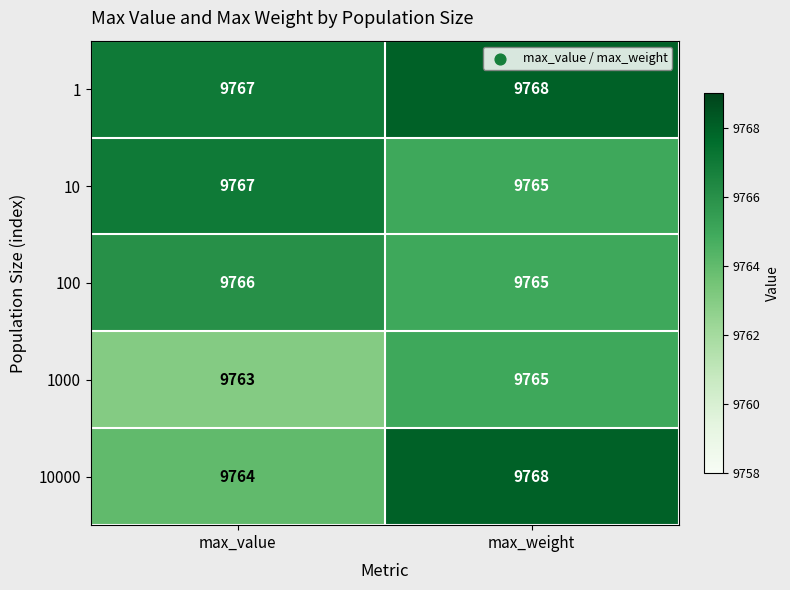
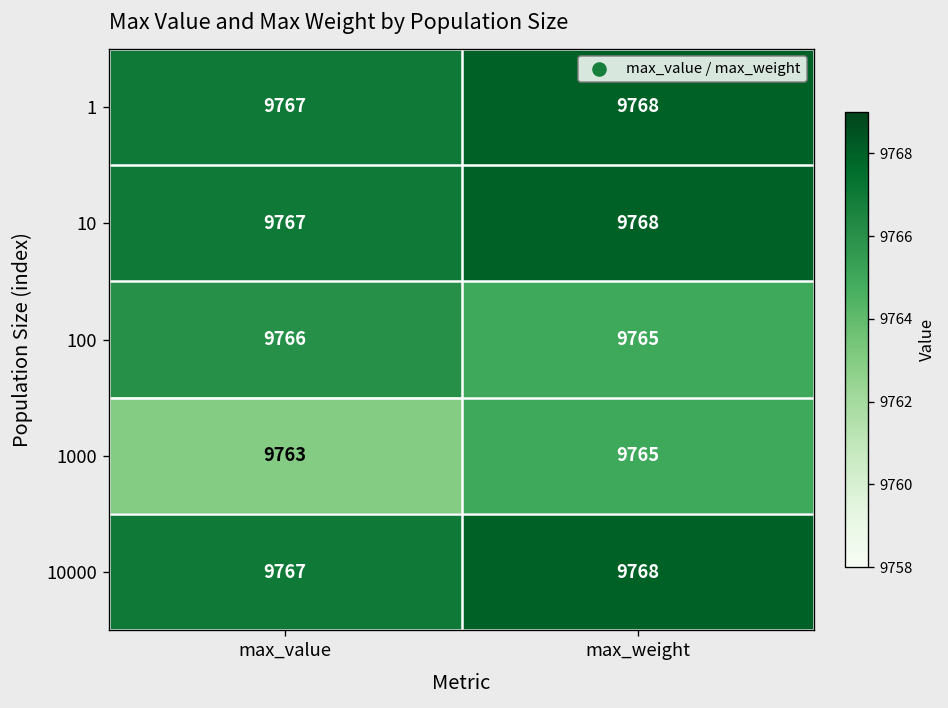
  {
    "1": {
      "max_value": 9767,
      "max_weight": 9768
    },
    "10": {
      "max_value": 9767,
-     "max_weight": 9765
+     "max_weight": 9768
    },
    "100": {
      "max_value": 9766,
      "max_weight": 9765
    },
    "1000": {
      "max_value": 9763,
      "max_weight": 9765
    },
    "10000": {
-     "max_value": 9764,
+     "max_value": 9767,
      "max_weight": 9768
    }
  }
